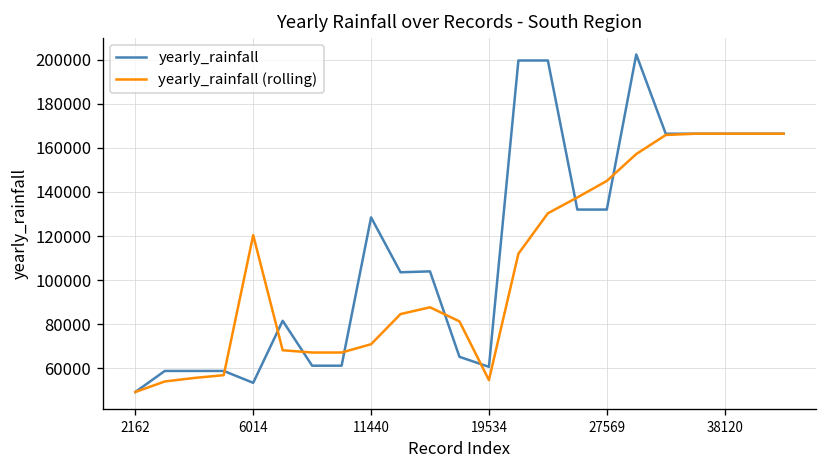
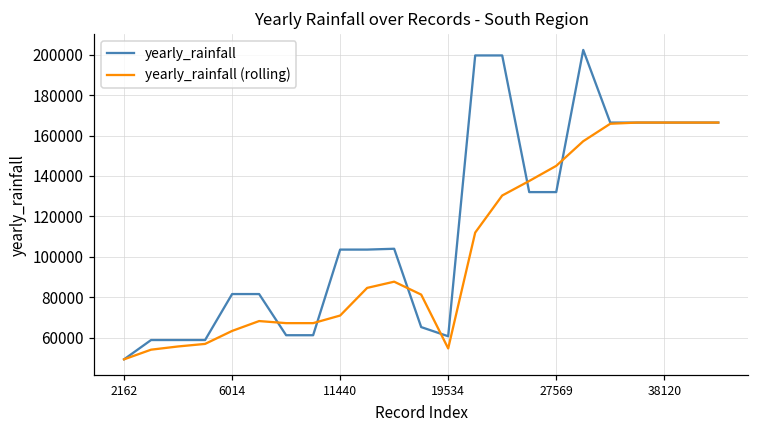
  {
    "yearly_rainfall": {
-     "6014": 53000,
-     "11440": 128000,
+     "6014": 82000,
+     "11440": 104000,
      "19534": 61000,
      "27569": 132000
    },
    "yearly_rainfall (rolling)": {
-     "6014": 120000,
+     "6014": 63000,
      "11440": 71000,
      "19534": 55000,
      "27569": 145000
    }
  }
